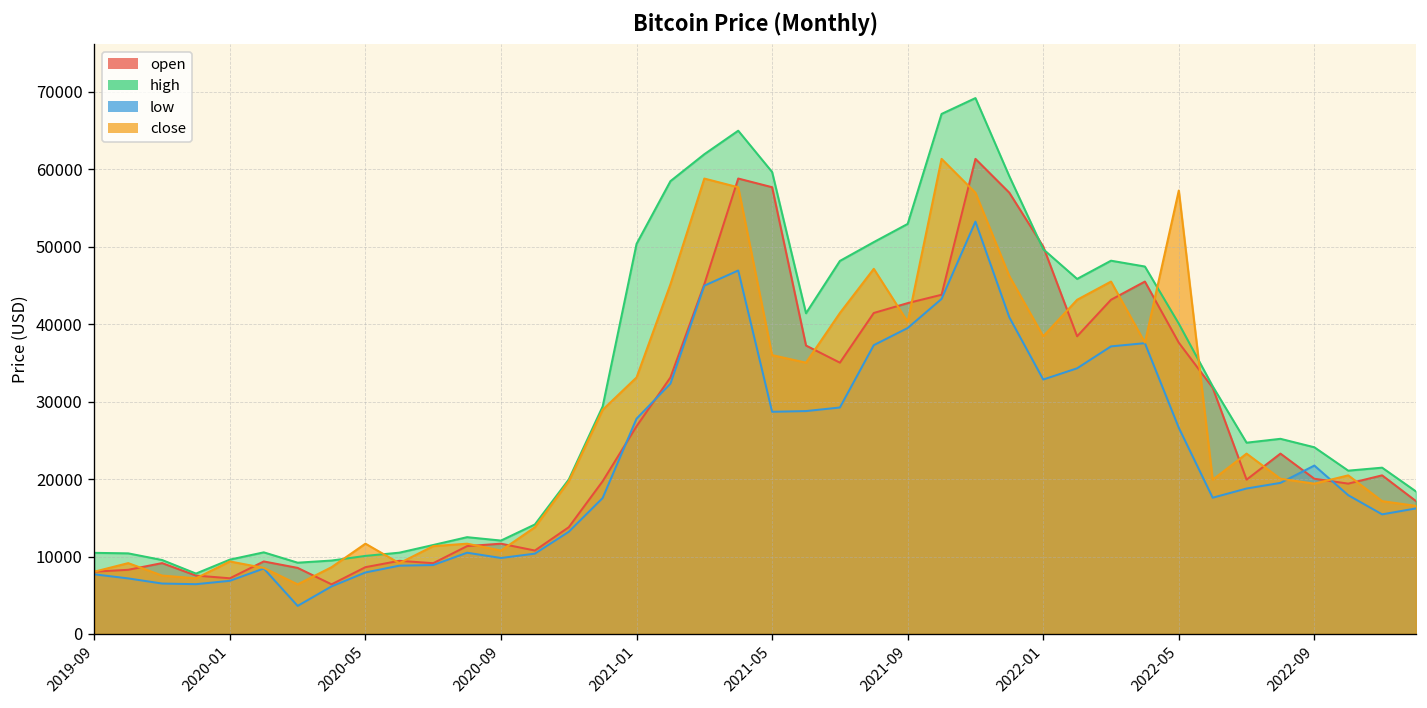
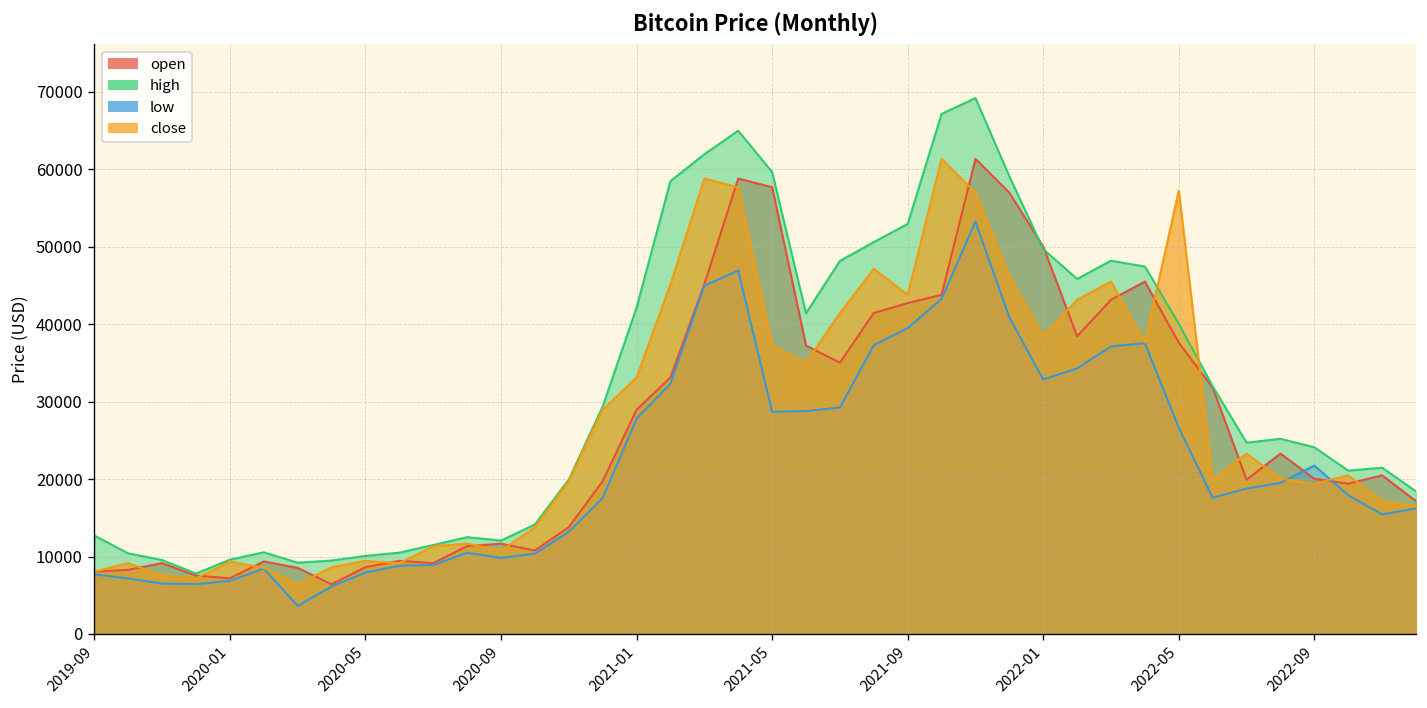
  {
    "open": {
      "2020-05": 9000,
      "2020-09": 12000,
-     "2021-01": 27000,
+     "2021-01": 29000,
      "2021-05": 58000,
      "2021-09": 43000,
      "2022-05": 38000,
      "2022-09": 20000
    },
    "high": {
-     "2019-09": 10000,
+     "2019-09": 13000,
      "2020-05": 10000,
      "2020-09": 12000,
-     "2021-01": 50000,
+     "2021-01": 42000,
      "2021-05": 60000,
      "2021-09": 53000,
      "2022-05": 40000,
      "2022-09": 24000
    },
    "low": {
      "2020-05": 8000,
      "2020-09": 10000,
      "2021-01": 28000,
      "2021-05": 29000,
      "2021-09": 40000,
      "2022-01": 33000,
      "2022-05": 27000,
      "2022-09": 22000
    },
    "close": {
-     "2020-05": 12000,
+     "2020-05": 9000,
      "2020-09": 11000,
      "2021-01": 33000,
-     "2021-05": 36000,
-     "2021-09": 40000,
+     "2021-05": 37000,
+     "2021-09": 44000,
      "2022-01": 38000,
      "2022-05": 57000,
      "2022-09": 19000
    }
  }
